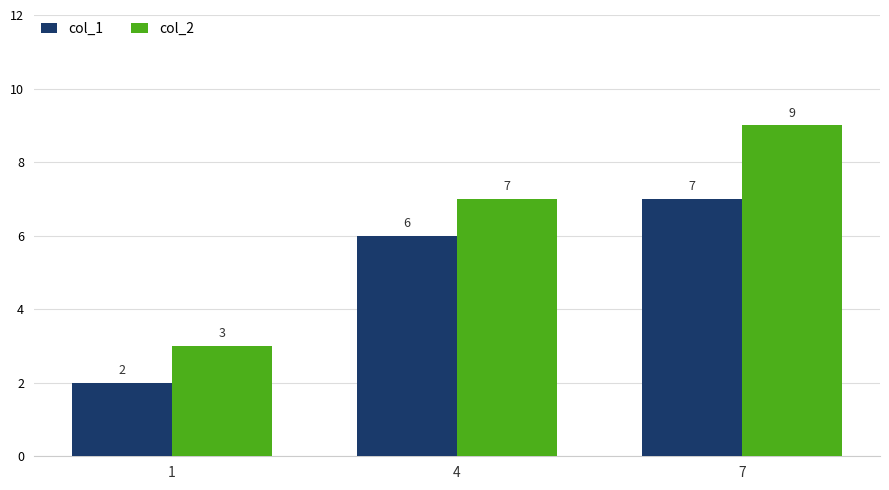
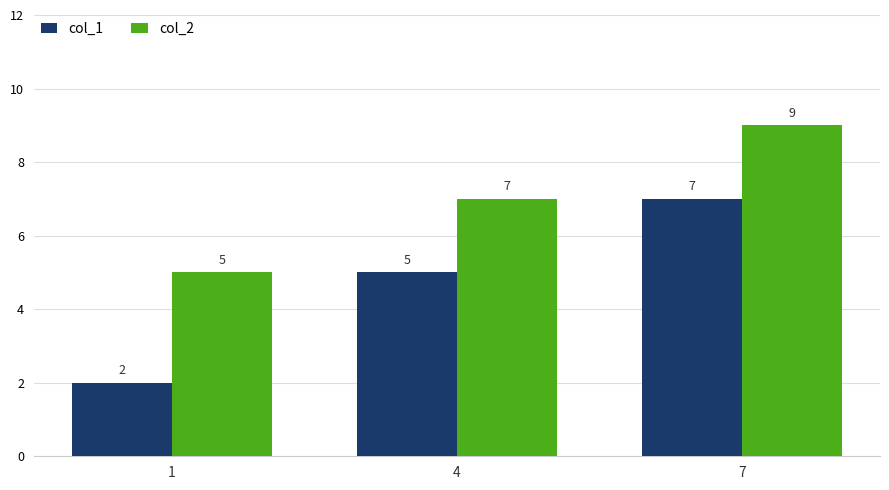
  {
    "col_1": {
      "1": 2,
-     "4": 6,
+     "4": 5,
      "7": 7
    },
    "col_2": {
-     "1": 3,
+     "1": 5,
      "4": 7,
      "7": 9
    }
  }
